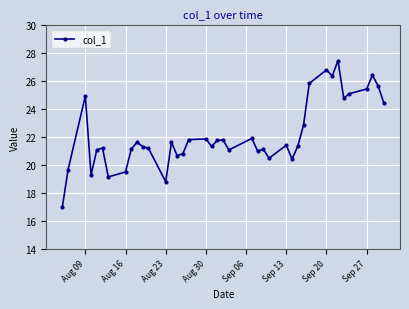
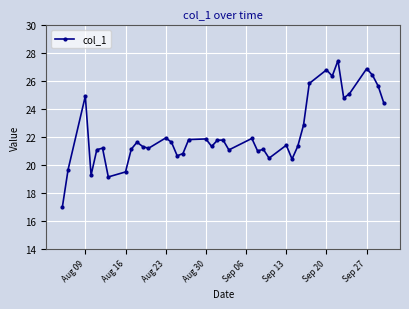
  {
    "Aug 09": 24.9,
    "Aug 16": 19.5,
-   "Aug 23": 18.8,
+   "Aug 23": 21.9,
    "Aug 30": 21.9,
    "Sep 13": 21.4,
    "Sep 20": 26.8,
-   "Sep 27": 25.4
+   "Sep 27": 26.9
  }
